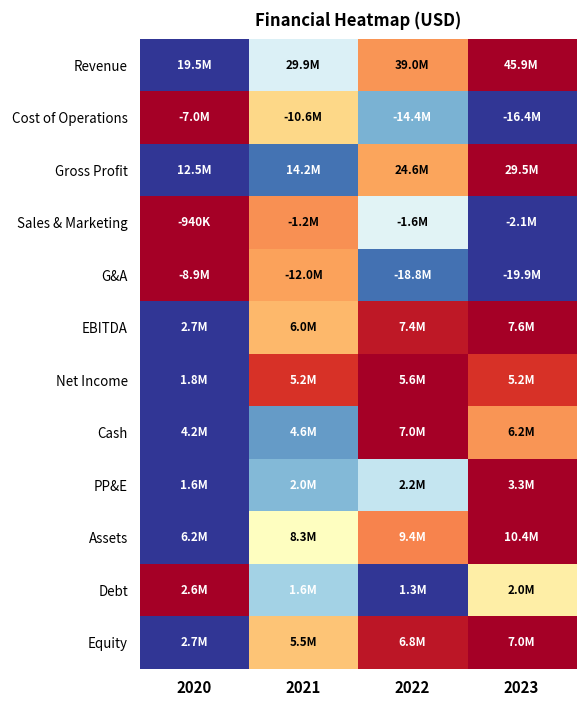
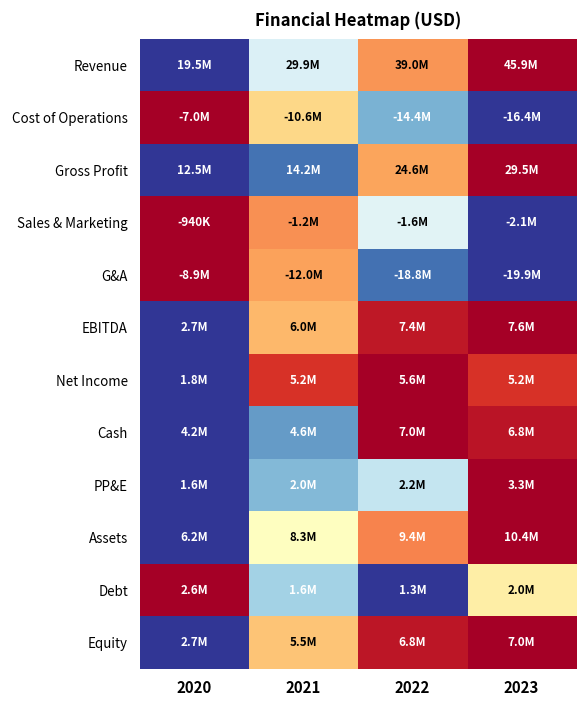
  {
    "Revenue": {
      "2020": "19.5M",
      "2021": "29.9M",
      "2022": "39.0M",
      "2023": "45.9M"
    },
    "Cost of Operations": {
      "2020": "-7.0M",
      "2021": "-10.6M",
      "2022": "-14.4M",
      "2023": "-16.4M"
    },
    "Gross Profit": {
      "2020": "12.5M",
      "2021": "14.2M",
      "2022": "24.6M",
      "2023": "29.5M"
    },
    "Sales & Marketing": {
      "2020": "-940K",
      "2021": "-1.2M",
      "2022": "-1.6M",
      "2023": "-2.1M"
    },
    "G&A": {
      "2020": "-8.9M",
      "2021": "-12.0M",
      "2022": "-18.8M",
      "2023": "-19.9M"
    },
    "EBITDA": {
      "2020": "2.7M",
      "2021": "6.0M",
      "2022": "7.4M",
      "2023": "7.6M"
    },
    "Net Income": {
      "2020": "1.8M",
      "2021": "5.2M",
      "2022": "5.6M",
      "2023": "5.2M"
    },
    "Cash": {
      "2020": "4.2M",
      "2021": "4.6M",
      "2022": "7.0M",
-     "2023": "6.2M"
+     "2023": "6.8M"
    },
    "PP&E": {
      "2020": "1.6M",
      "2021": "2.0M",
      "2022": "2.2M",
      "2023": "3.3M"
    },
    "Assets": {
      "2020": "6.2M",
      "2021": "8.3M",
      "2022": "9.4M",
      "2023": "10.4M"
    },
    "Debt": {
      "2020": "2.6M",
      "2021": "1.6M",
      "2022": "1.3M",
      "2023": "2.0M"
    },
    "Equity": {
      "2020": "2.7M",
      "2021": "5.5M",
      "2022": "6.8M",
      "2023": "7.0M"
    }
  }
